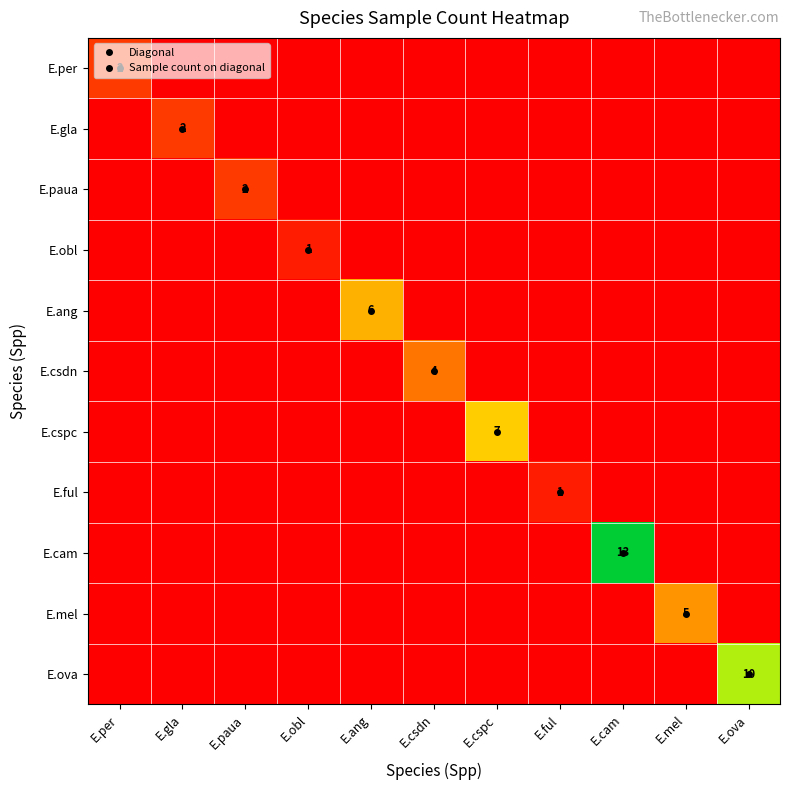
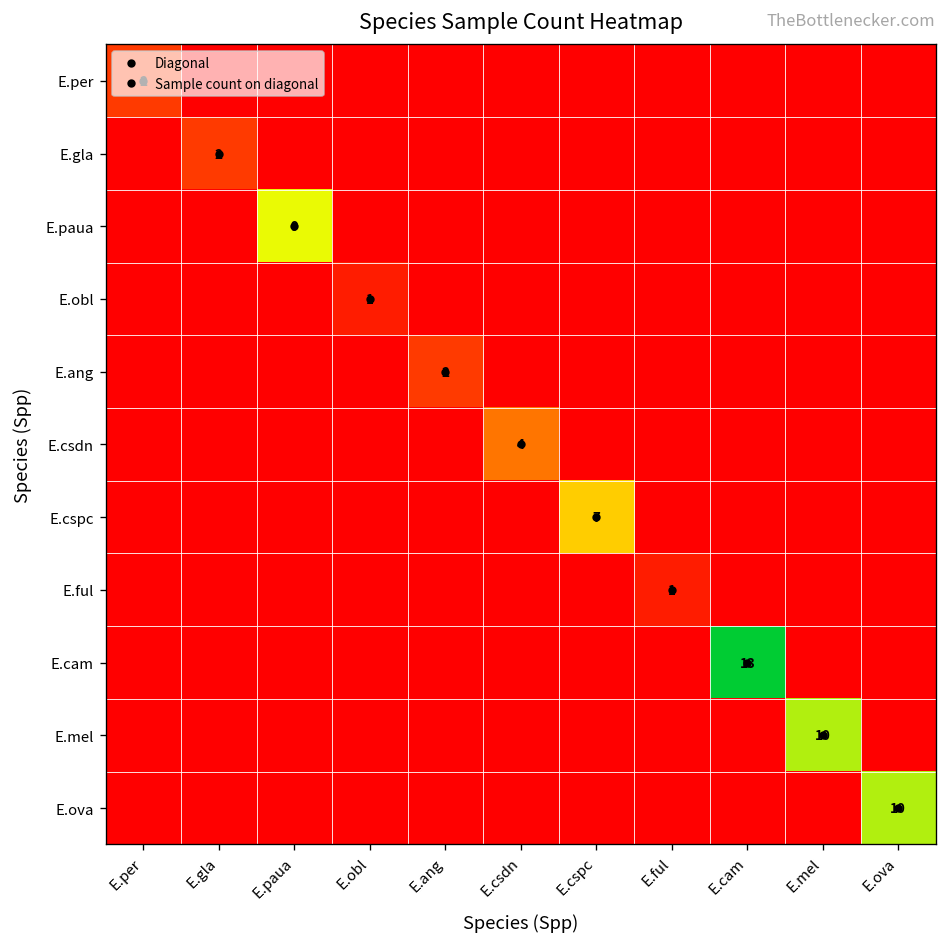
  {
    "E.paua": {
-     "E.paua": 2
+     "E.paua": 9
    },
    "E.ang": {
-     "E.ang": 6
+     "E.ang": 2
    },
    "E.mel": {
-     "E.mel": 5
+     "E.mel": 10
    }
  }
